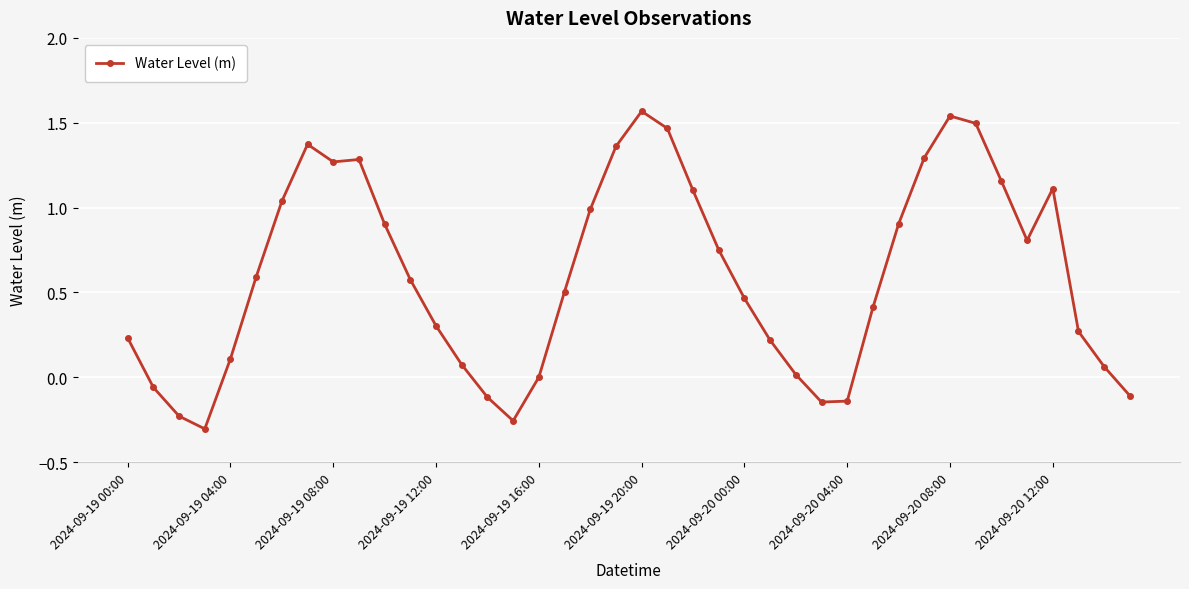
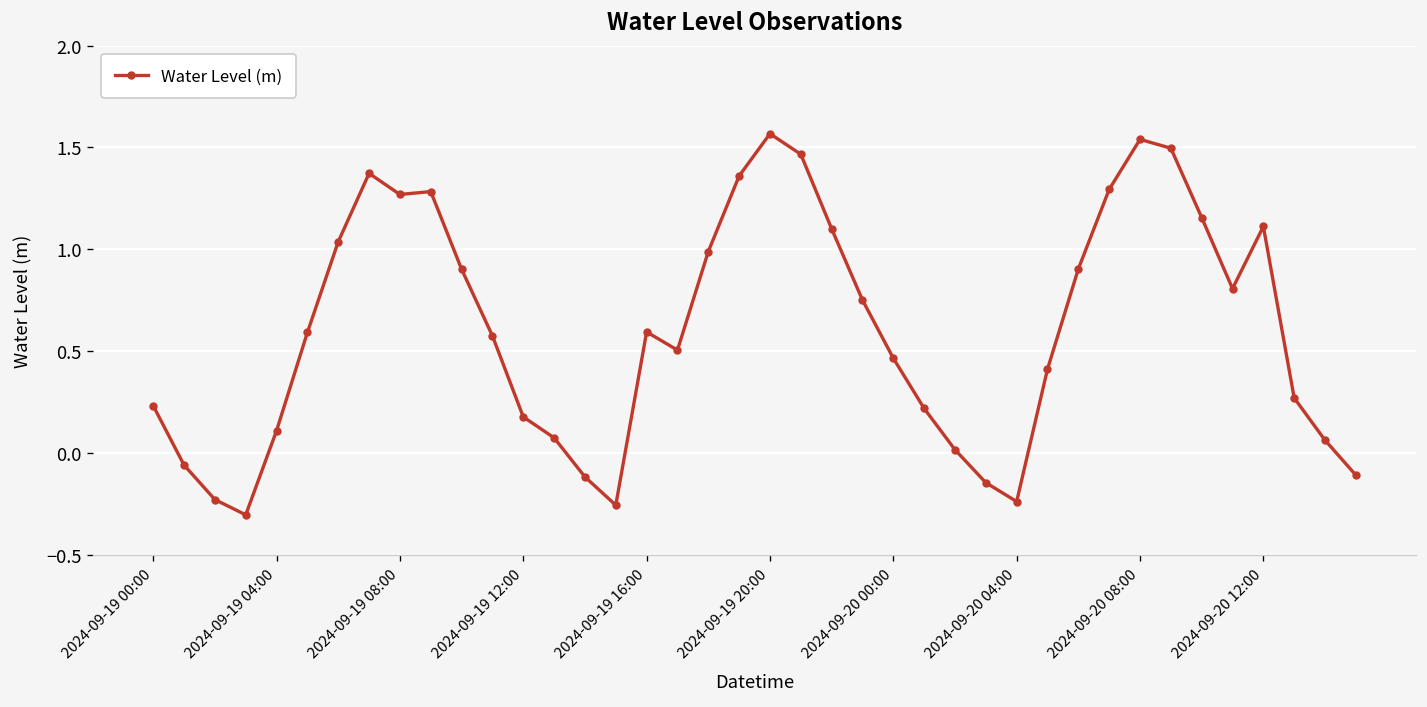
  {
    "2024-09-19 00:00": 0.23,
    "2024-09-19 04:00": 0.11,
    "2024-09-19 08:00": 1.27,
-   "2024-09-19 12:00": 0.30,
-   "2024-09-19 16:00": 0.00,
+   "2024-09-19 12:00": 0.18,
+   "2024-09-19 16:00": 0.59,
    "2024-09-19 20:00": 1.57,
    "2024-09-20 00:00": 0.47,
-   "2024-09-20 04:00": -0.14,
+   "2024-09-20 04:00": -0.24,
    "2024-09-20 08:00": 1.54,
    "2024-09-20 12:00": 1.11
  }
